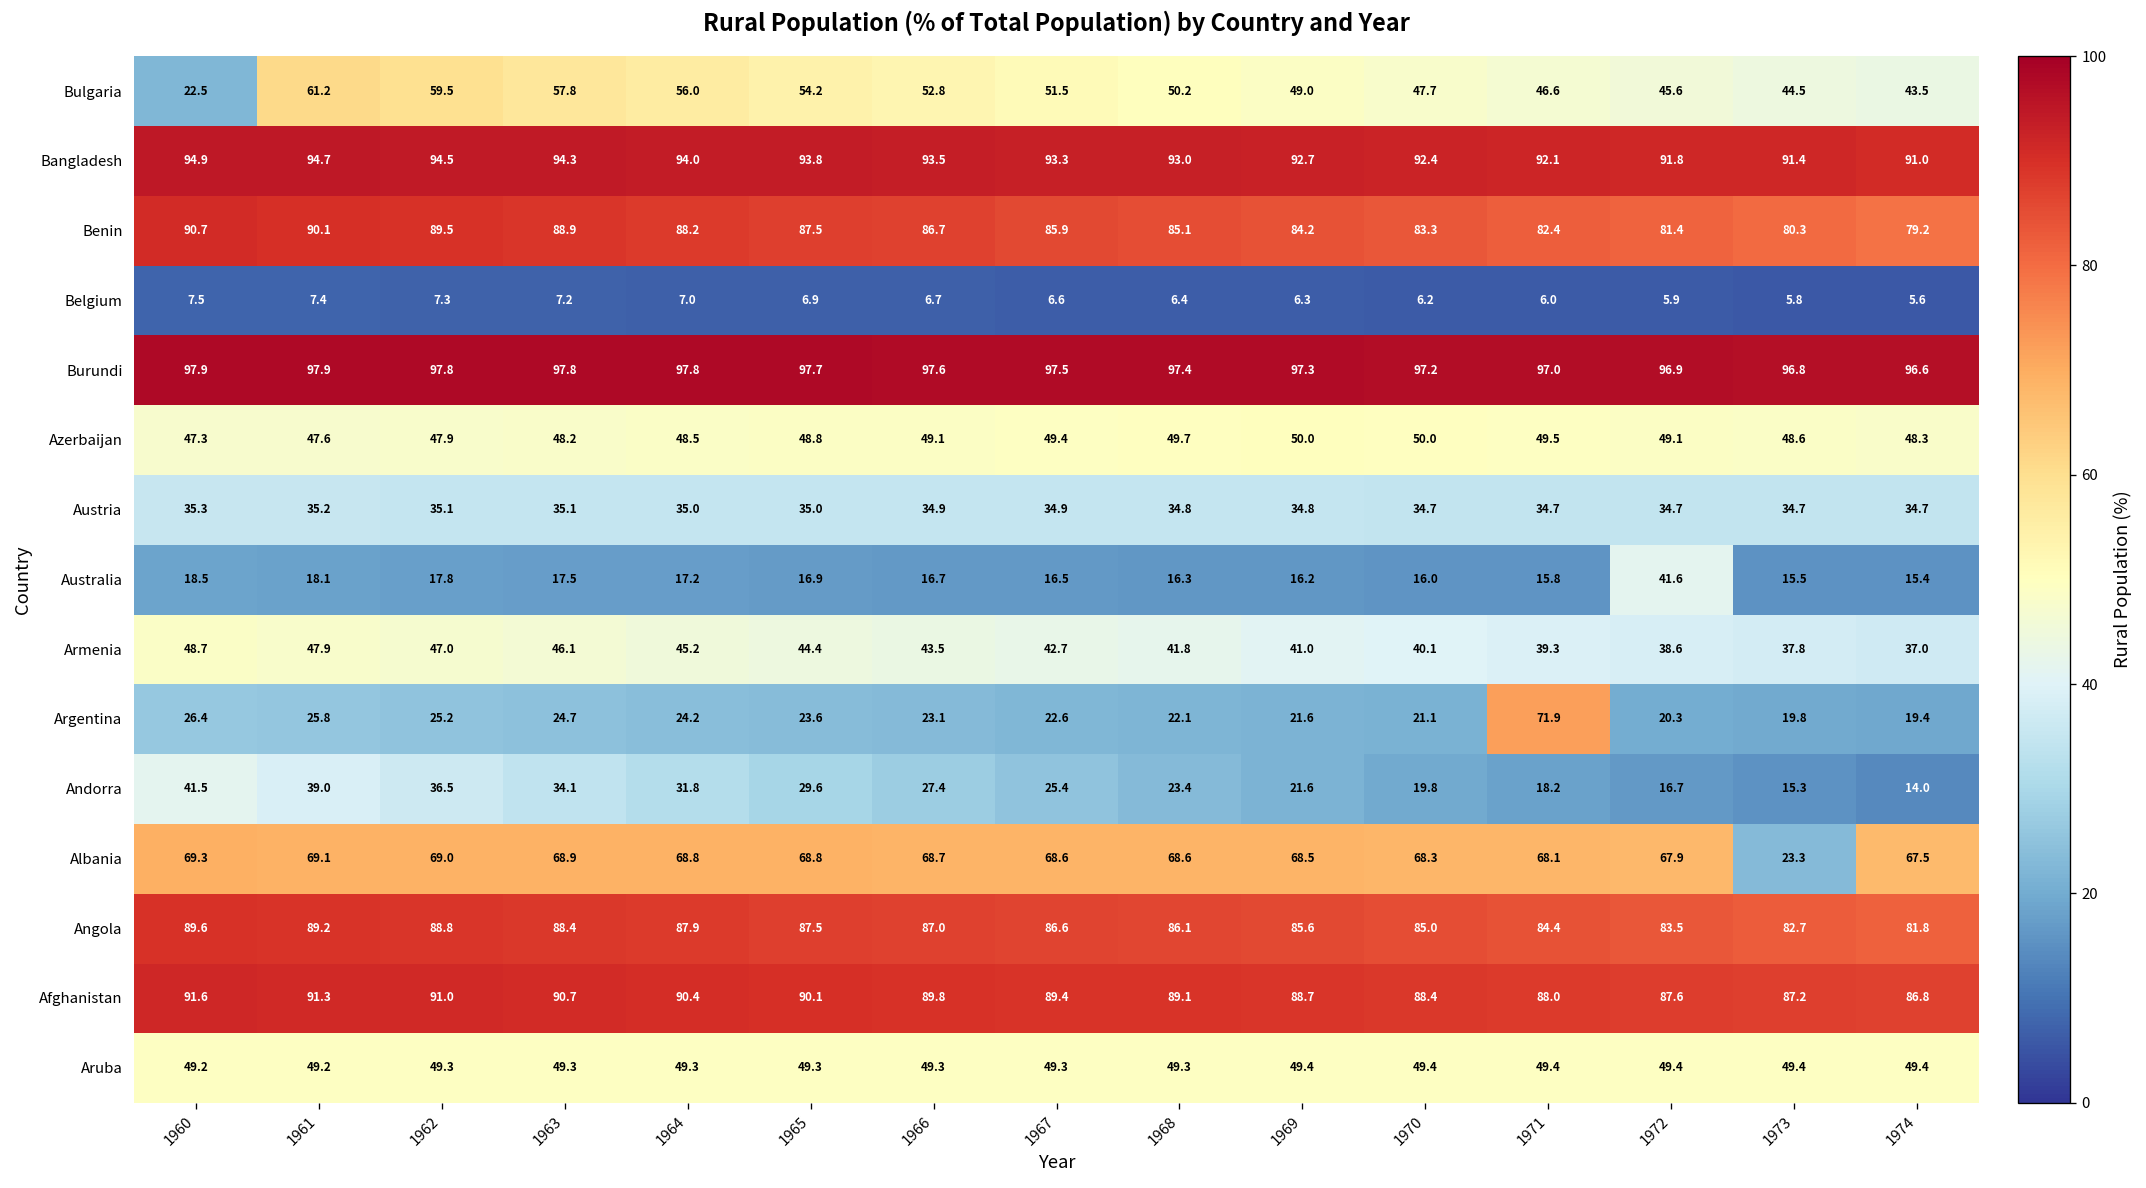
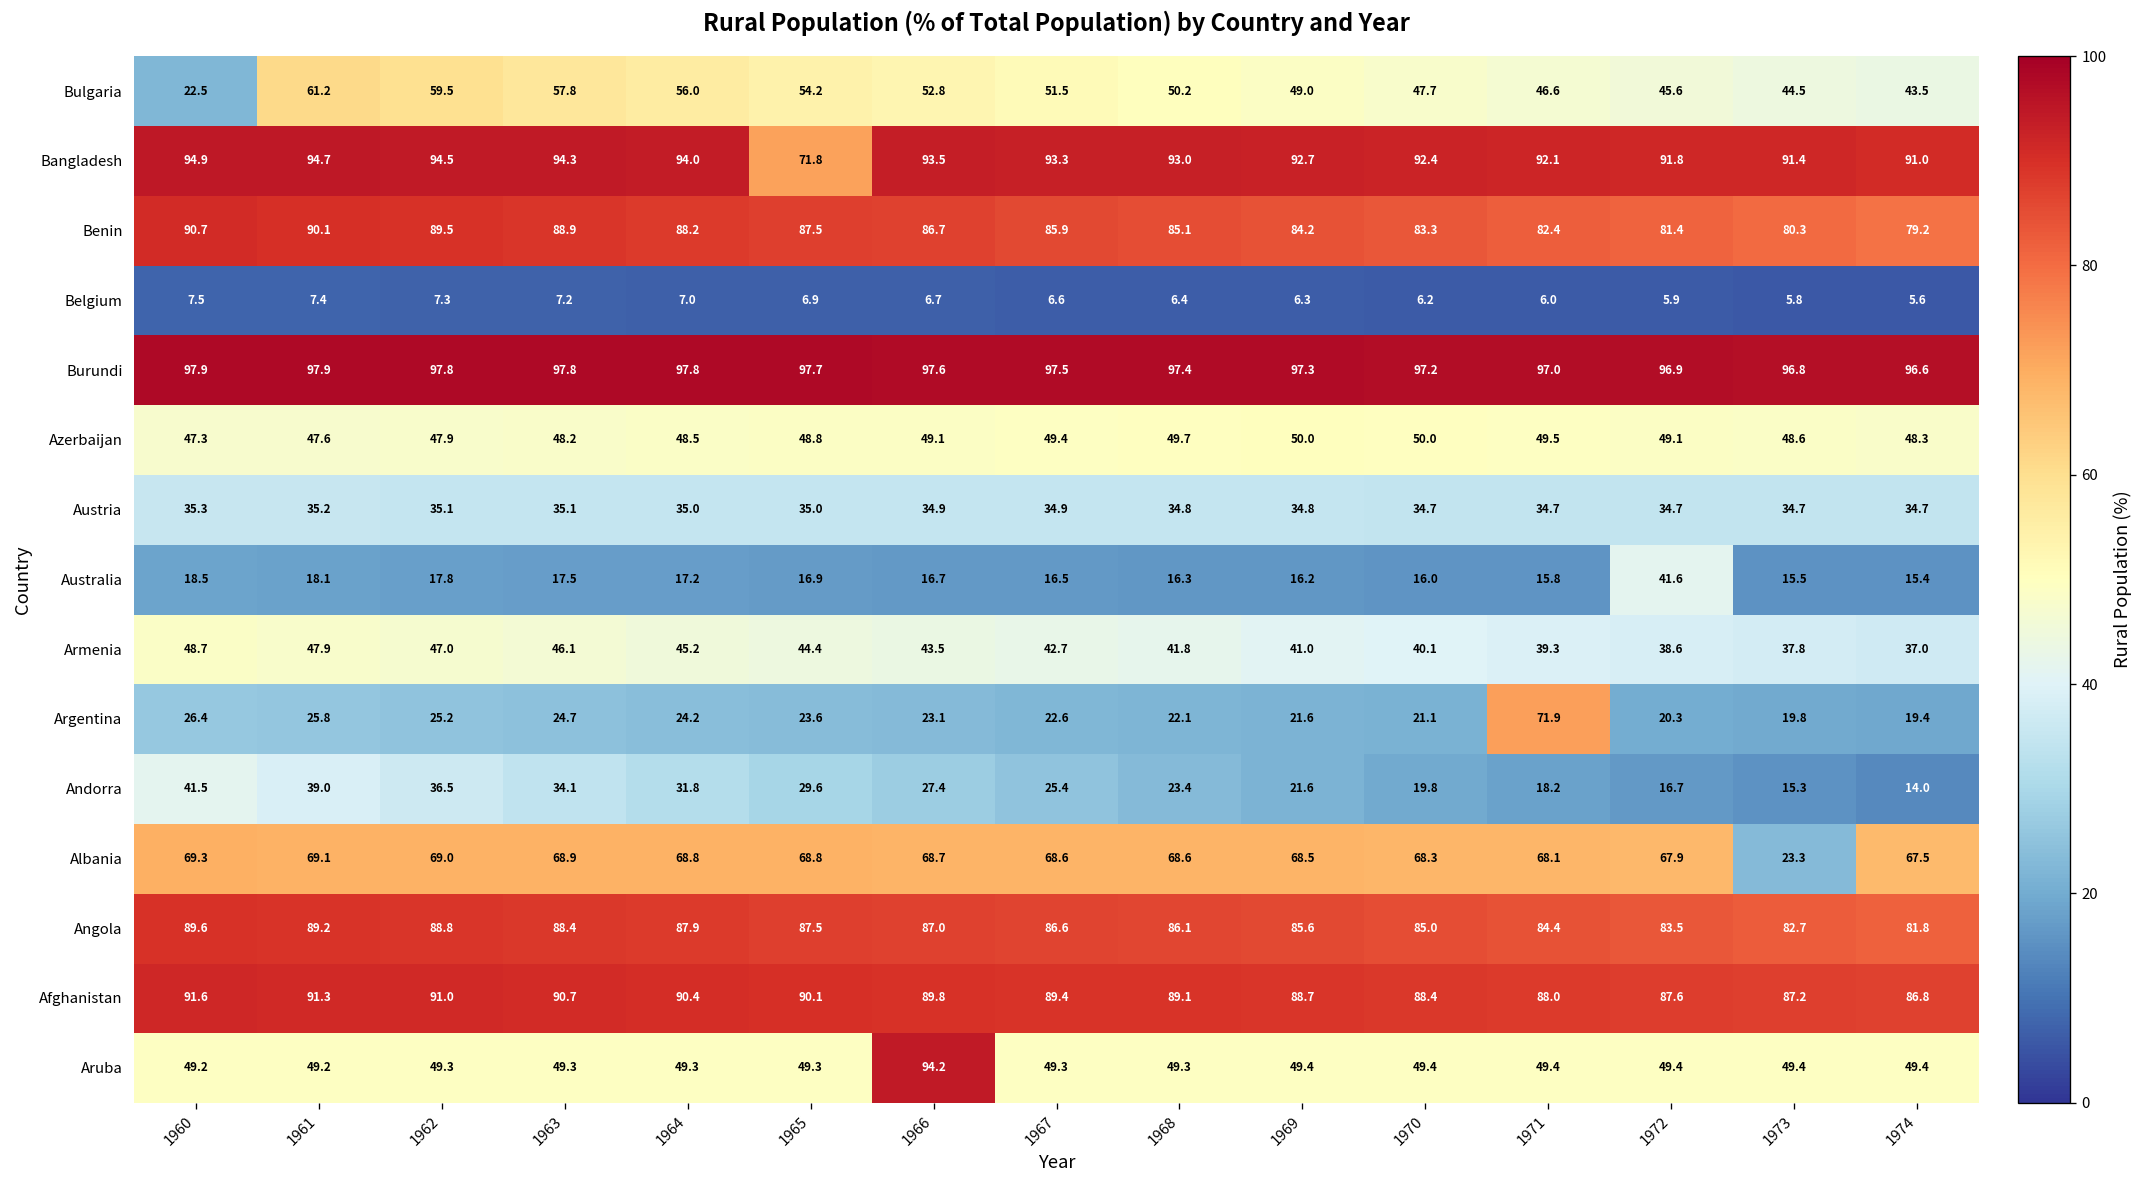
  {
    "Bangladesh": {
      "1960": 94.9,
      "1961": 94.7,
      "1962": 94.5,
      "1963": 94.3,
      "1964": 94.0,
-     "1965": 93.8,
+     "1965": 71.8,
      "1966": 93.5,
      "1967": 93.3,
      "1968": 93.0,
      "1969": 92.7,
      "1970": 92.4,
      "1971": 92.1,
      "1972": 91.8,
      "1973": 91.4,
      "1974": 91.0
    },
    "Aruba": {
      "1960": 49.2,
      "1961": 49.2,
      "1962": 49.3,
      "1963": 49.3,
      "1964": 49.3,
      "1965": 49.3,
-     "1966": 49.3,
+     "1966": 94.2,
      "1967": 49.3,
      "1968": 49.3,
      "1969": 49.4,
      "1970": 49.4,
      "1971": 49.4,
      "1972": 49.4,
      "1973": 49.4,
      "1974": 49.4
    }
  }
